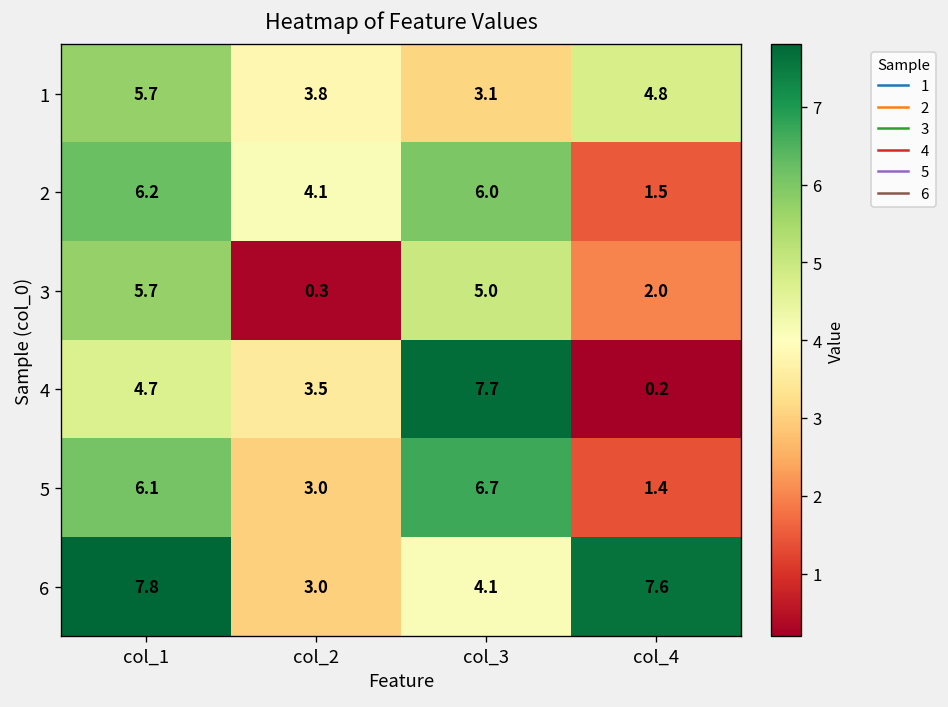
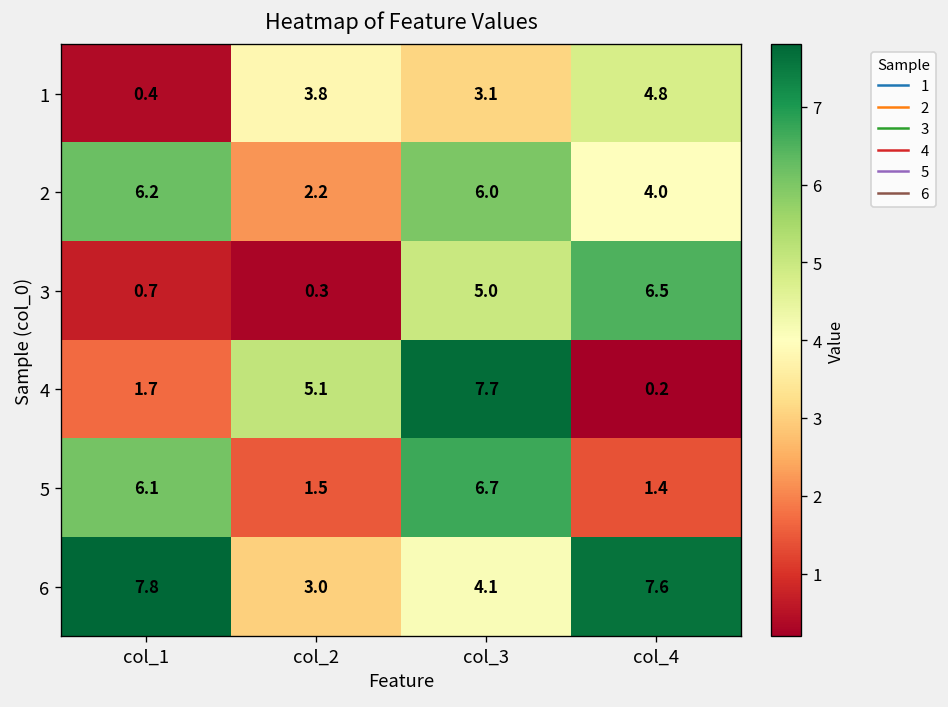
  {
    "1": {
-     "col_1": 5.7,
+     "col_1": 0.4,
      "col_2": 3.8,
      "col_3": 3.1,
      "col_4": 4.8
    },
    "2": {
      "col_1": 6.2,
-     "col_2": 4.1,
+     "col_2": 2.2,
      "col_3": 6.0,
-     "col_4": 1.5
+     "col_4": 4.0
    },
    "3": {
-     "col_1": 5.7,
+     "col_1": 0.7,
      "col_2": 0.3,
      "col_3": 5.0,
-     "col_4": 2.0
+     "col_4": 6.5
    },
    "4": {
-     "col_1": 4.7,
-     "col_2": 3.5,
+     "col_1": 1.7,
+     "col_2": 5.1,
      "col_3": 7.7,
      "col_4": 0.2
    },
    "5": {
      "col_1": 6.1,
-     "col_2": 3.0,
+     "col_2": 1.5,
      "col_3": 6.7,
      "col_4": 1.4
    },
    "6": {
      "col_1": 7.8,
      "col_2": 3.0,
      "col_3": 4.1,
      "col_4": 7.6
    }
  }
